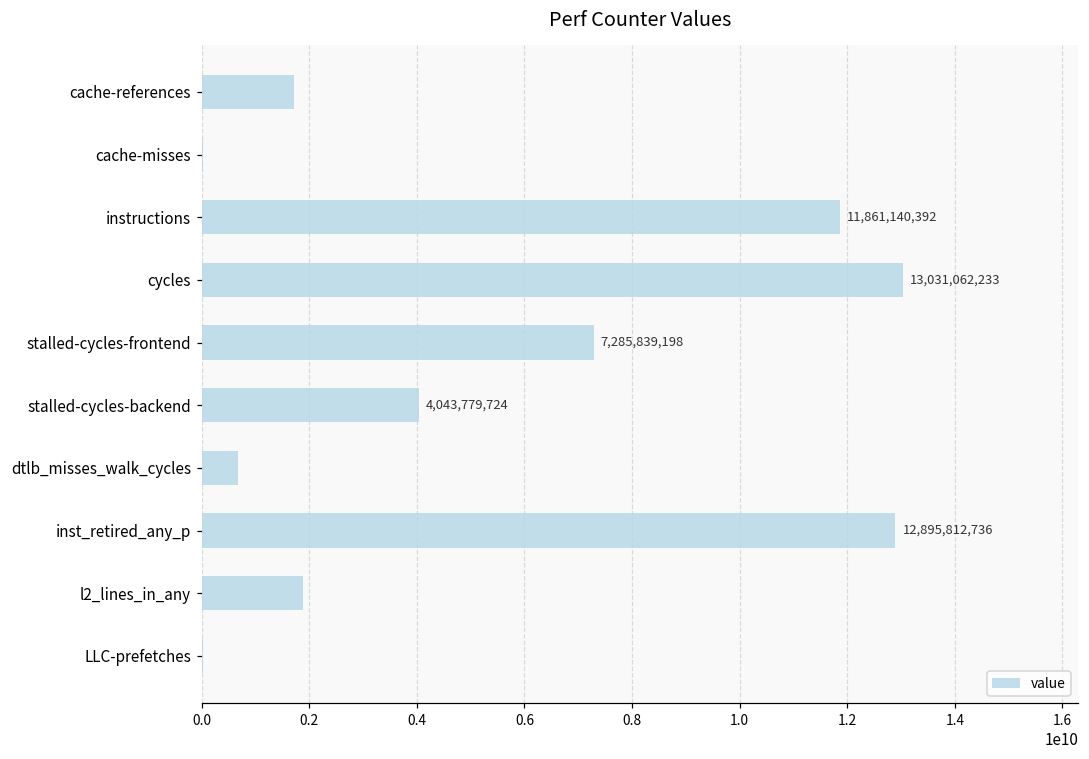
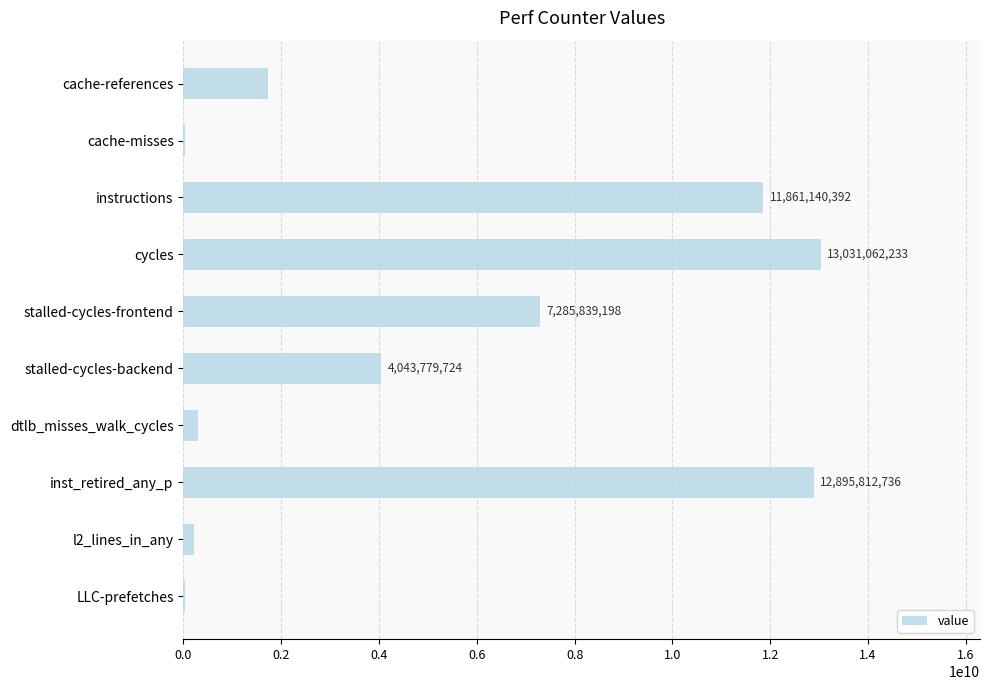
  {
    "cache-references": 1700000000,
-   "dtlb_misses_walk_cycles": 700000000,
-   "l2_lines_in_any": 1900000000
+   "dtlb_misses_walk_cycles": 300000000,
+   "l2_lines_in_any": 200000000
  }
